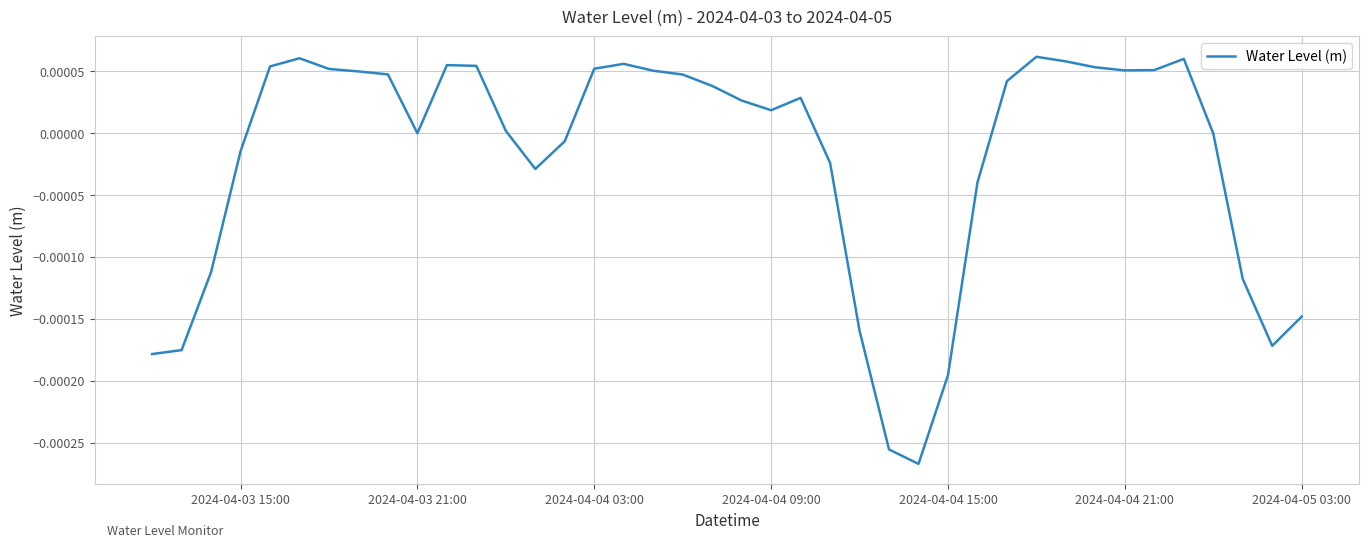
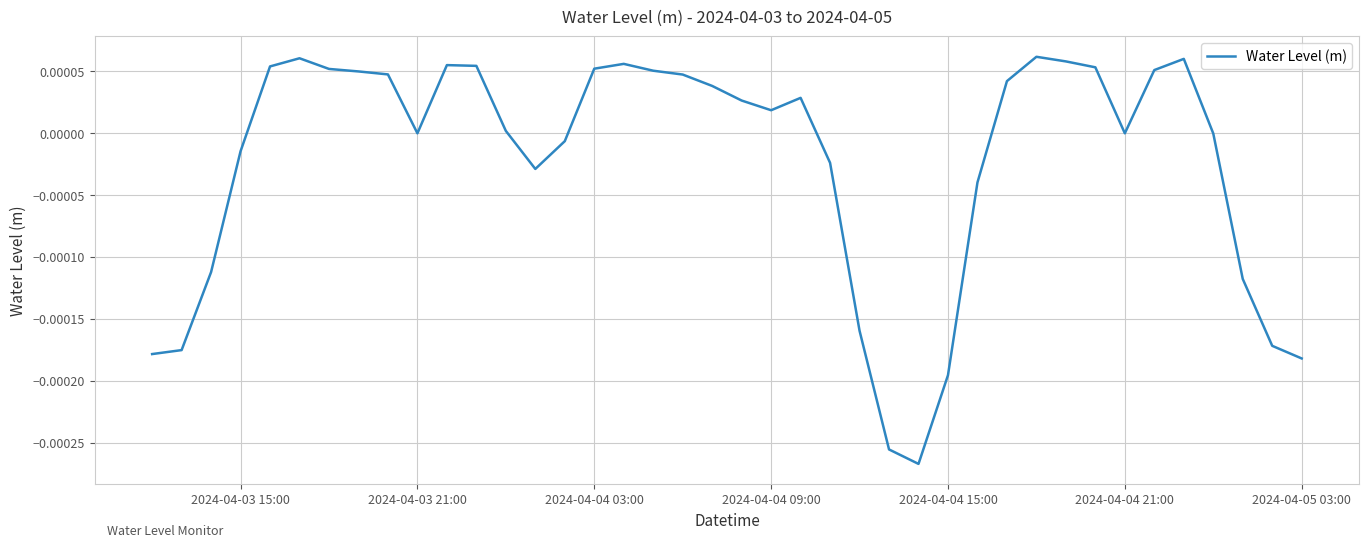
  {
    "2024-04-03 15:00": -0.000014,
    "2024-04-03 21:00": 0.000000,
    "2024-04-04 03:00": 0.000052,
    "2024-04-04 09:00": 0.000019,
    "2024-04-04 15:00": -0.000196,
-   "2024-04-04 21:00": 0.0001,
-   "2024-04-05 03:00": -0.000148
+   "2024-04-04 21:00": 0.0000,
+   "2024-04-05 03:00": -0.000182
  }
